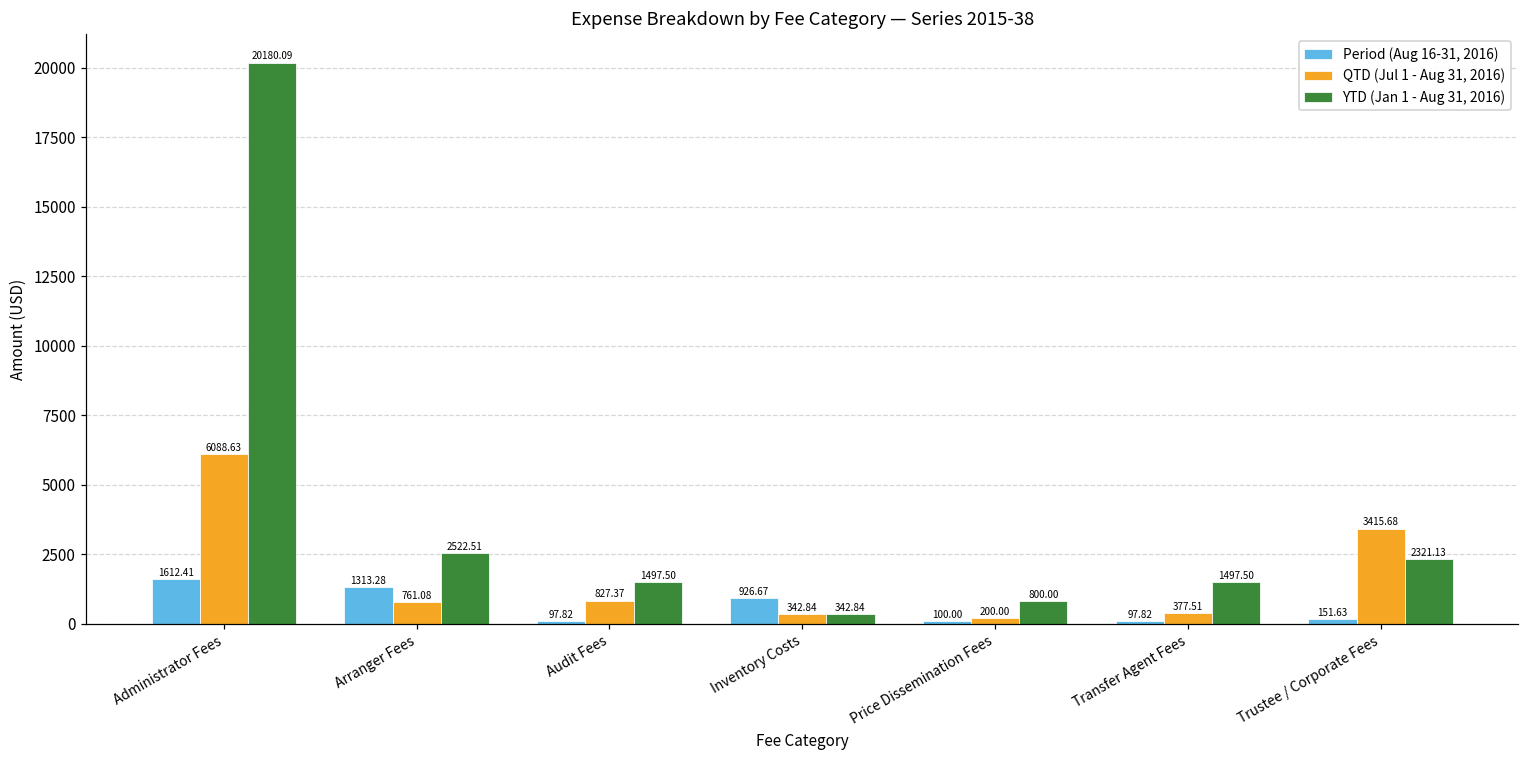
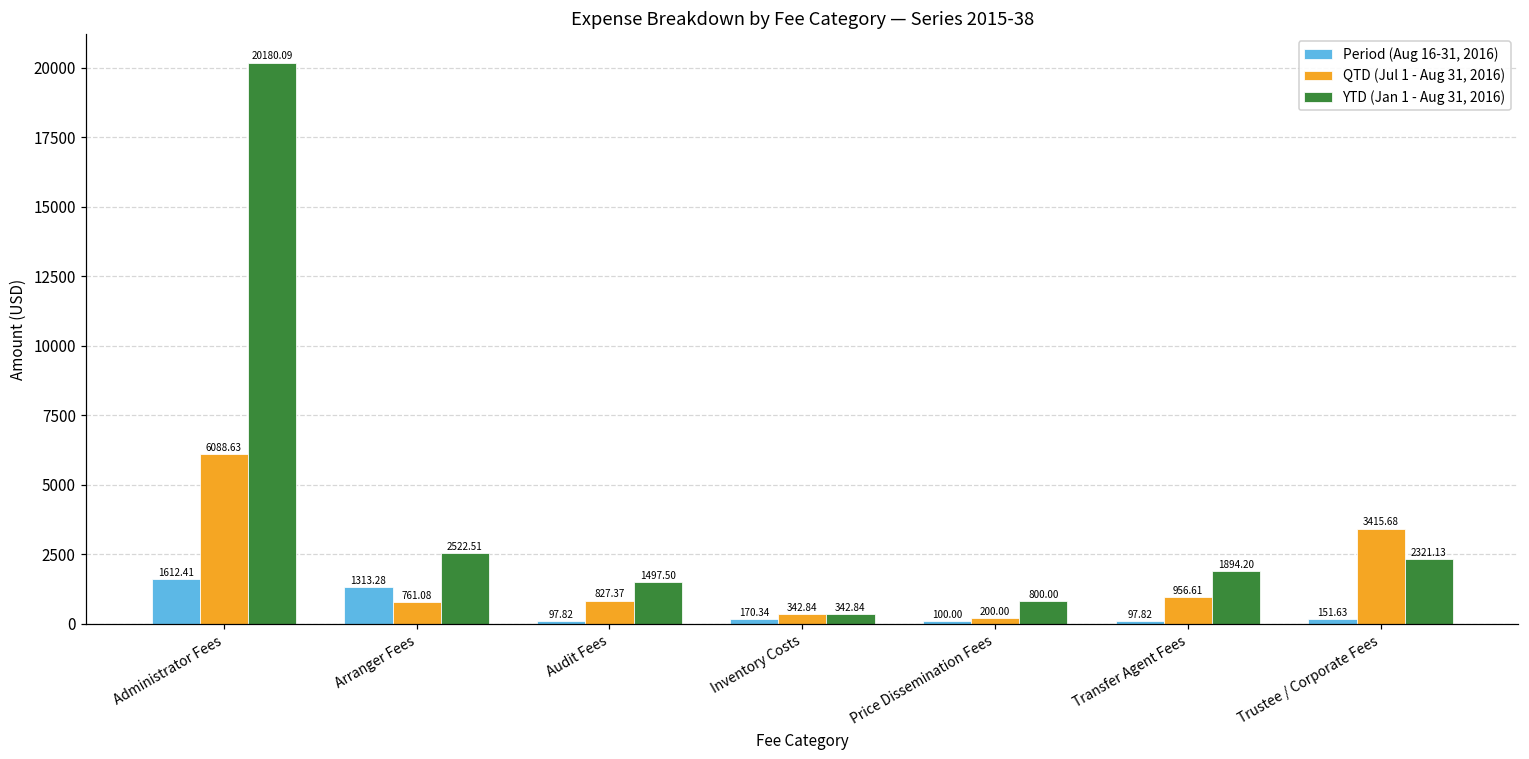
  {
    "Period (Aug 16-31, 2016)": {
      "Administrator Fees": 1612.41,
      "Arranger Fees": 1313.28,
      "Audit Fees": 97.82,
-     "Inventory Costs": 926.67,
+     "Inventory Costs": 170.34,
      "Price Dissemination Fees": 100.00,
      "Transfer Agent Fees": 97.82,
      "Trustee / Corporate Fees": 151.63
    },
    "QTD (Jul 1 - Aug 31, 2016)": {
      "Administrator Fees": 6088.63,
      "Arranger Fees": 761.08,
      "Audit Fees": 827.37,
      "Inventory Costs": 342.84,
      "Price Dissemination Fees": 200.00,
-     "Transfer Agent Fees": 377.51,
+     "Transfer Agent Fees": 956.61,
      "Trustee / Corporate Fees": 3415.68
    },
    "YTD (Jan 1 - Aug 31, 2016)": {
      "Administrator Fees": 20180.09,
      "Arranger Fees": 2522.51,
      "Audit Fees": 1497.50,
      "Inventory Costs": 342.84,
      "Price Dissemination Fees": 800.00,
-     "Transfer Agent Fees": 1497.50,
+     "Transfer Agent Fees": 1894.20,
      "Trustee / Corporate Fees": 2321.13
    }
  }
